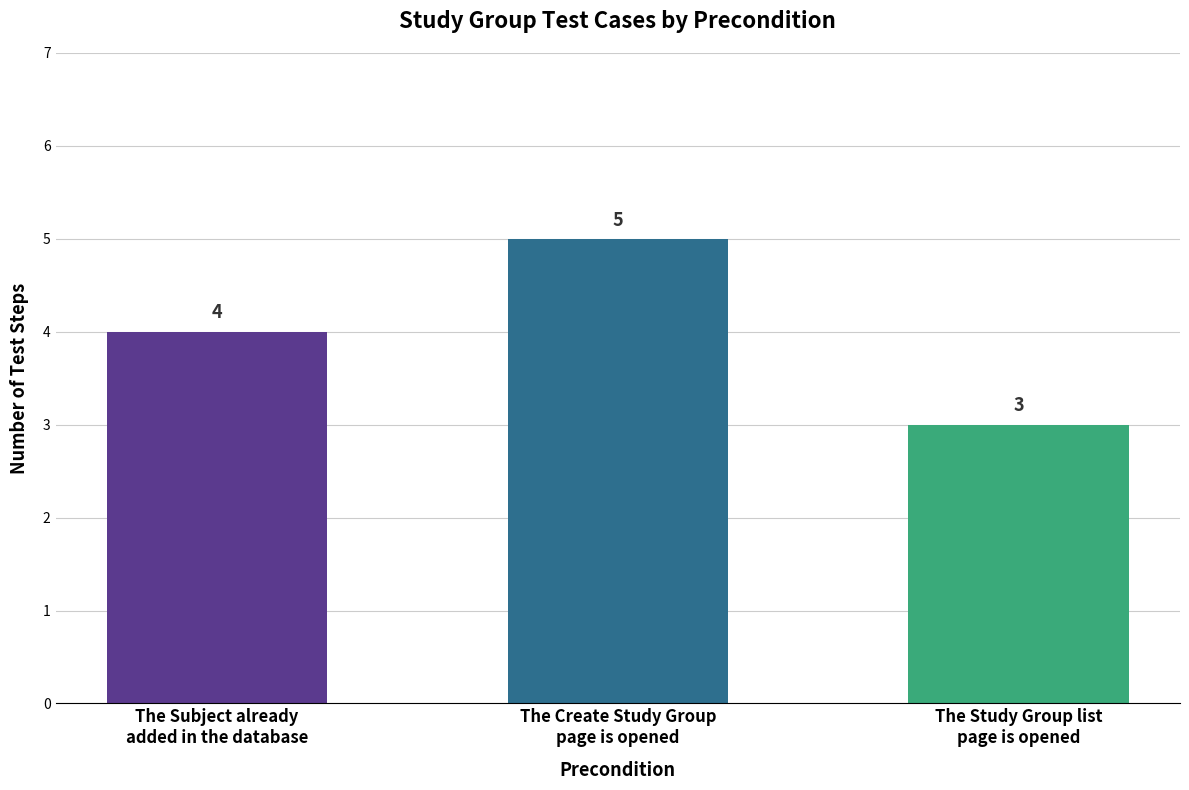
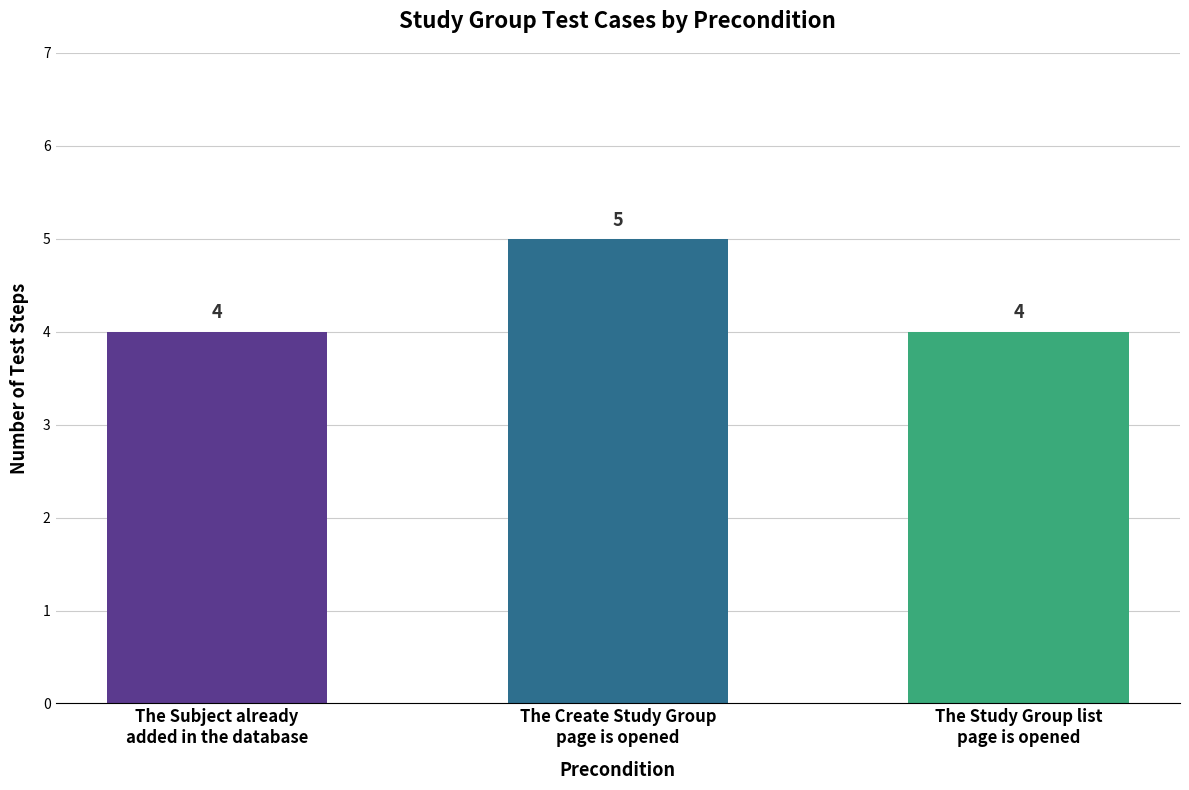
  {
    "The Subject already added in the database": 4,
    "The Create Study Group page is opened": 5,
-   "The Study Group list page is opened": 3
+   "The Study Group list page is opened": 4
  }
